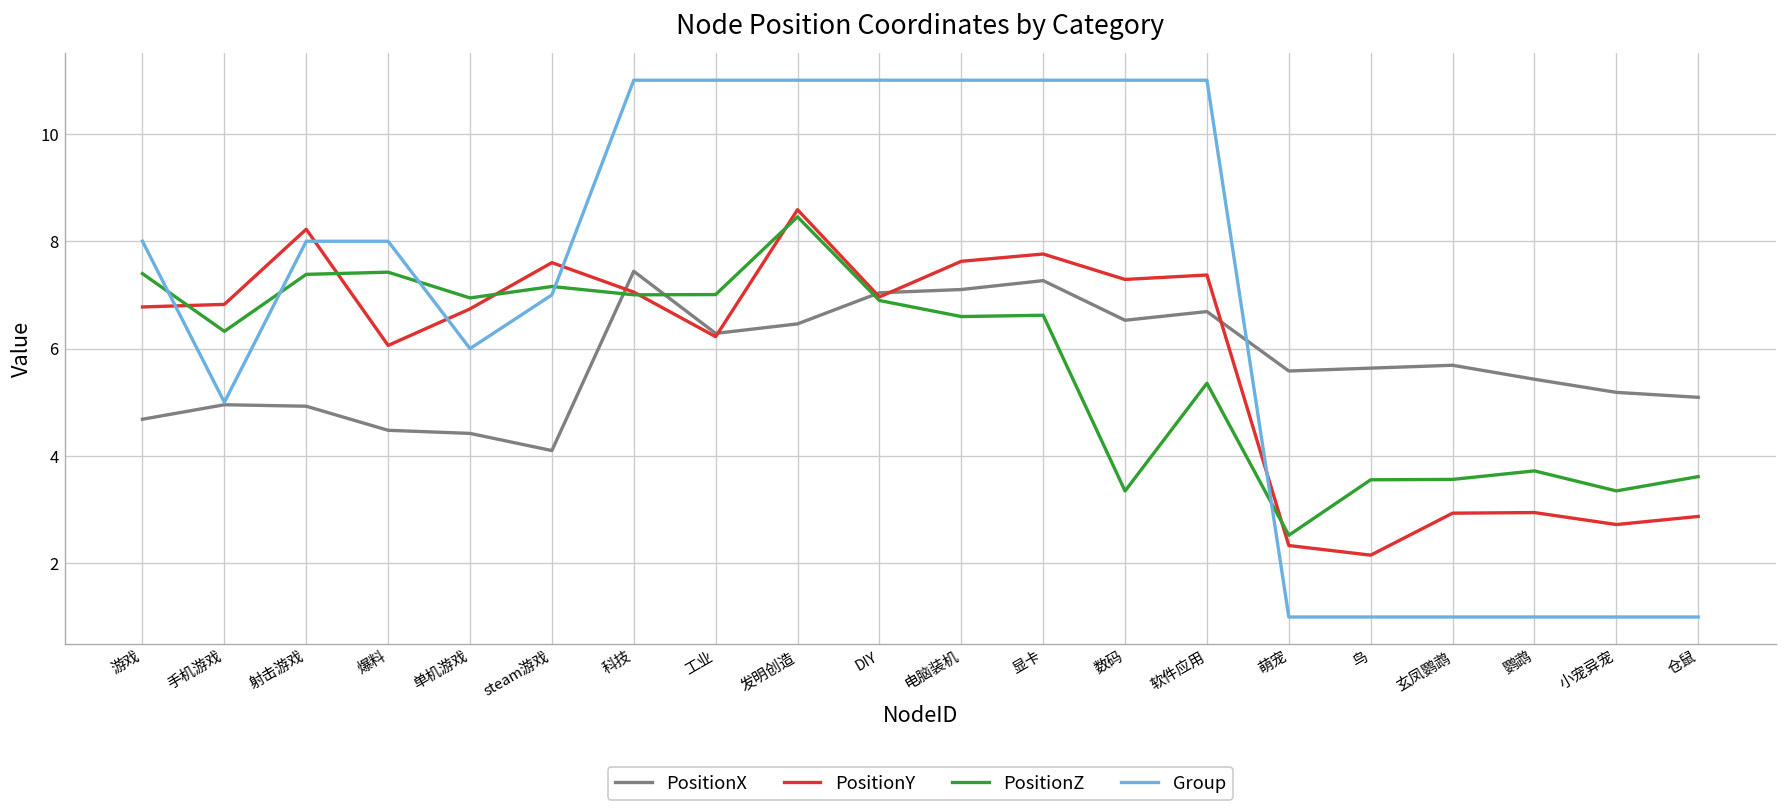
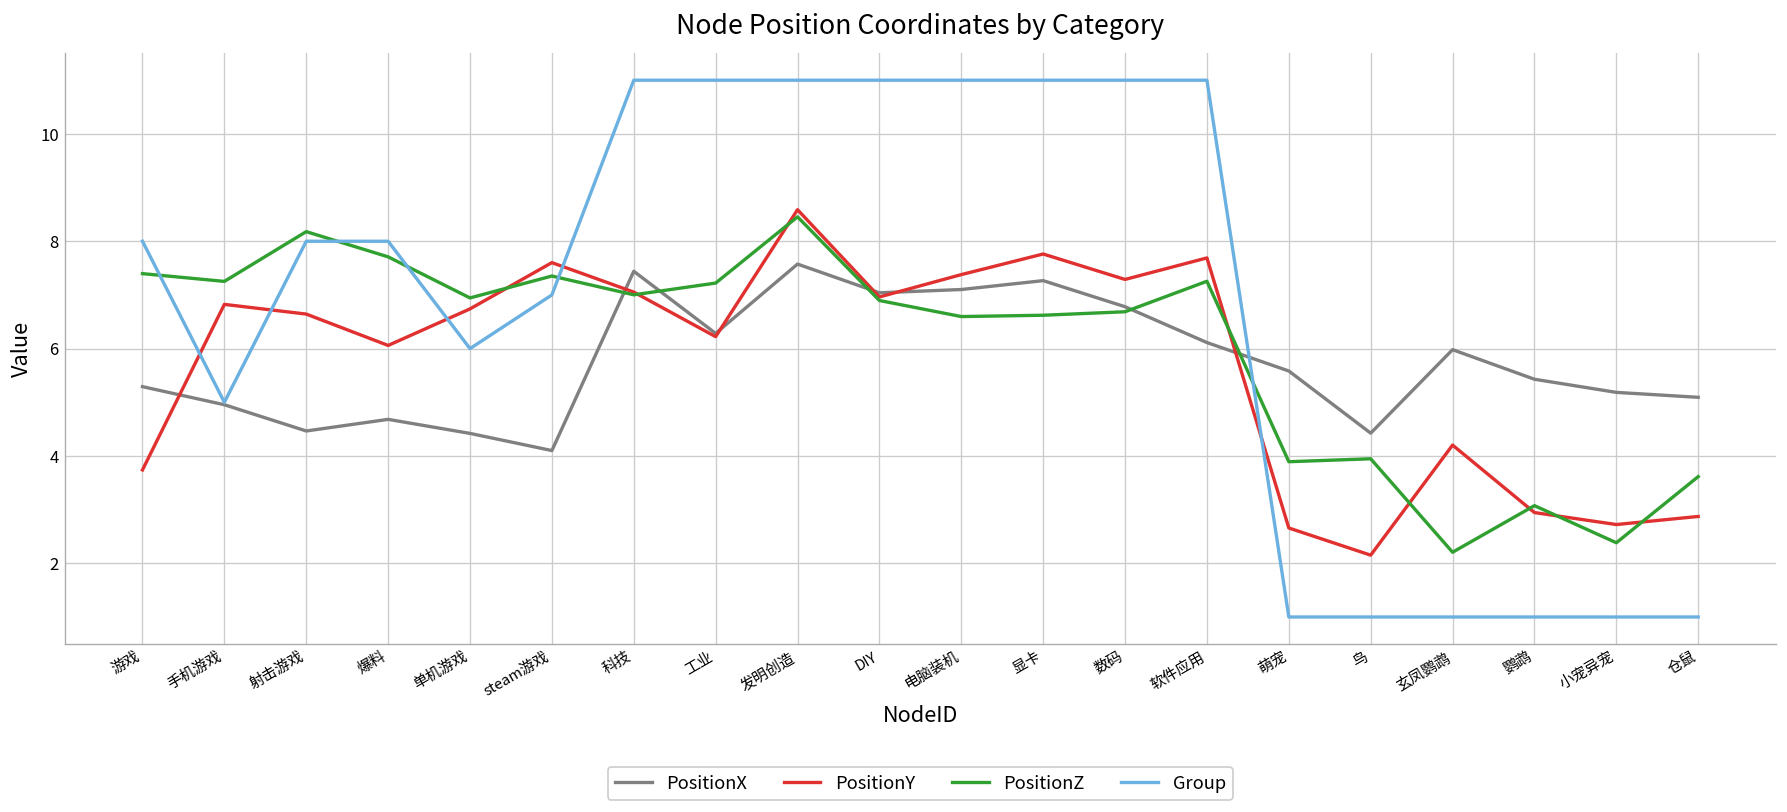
  {
    "PositionX": {
-     "游戏": 4.7,
-     "射击游戏": 4.9,
-     "爆料": 4.5,
+     "游戏": 5.3,
+     "射击游戏": 4.5,
+     "爆料": 4.7,
      "单机游戏": 4.4,
      "steam游戏": 4.1,
      "科技": 7.4,
      "工业": 6.3,
-     "发明创造": 6.5,
+     "发明创造": 7.6,
      "DIY": 7.0,
      "电脑装机": 7.1,
      "显卡": 7.3,
-     "数码": 6.5,
-     "软件应用": 6.7,
+     "数码": 6.8,
+     "软件应用": 6.1,
      "萌宠": 5.6,
-     "鸟": 5.6,
-     "玄凤鹦鹉": 5.7,
+     "鸟": 4.4,
+     "玄凤鹦鹉": 6.0,
      "鹦鹉": 5.4,
      "小宠异宠": 5.2,
      "仓鼠": 5.1
    },
    "PositionY": {
-     "游戏": 6.8,
+     "游戏": 3.7,
      "手机游戏": 6.8,
-     "射击游戏": 8.2,
+     "射击游戏": 6.6,
      "爆料": 6.1,
      "单机游戏": 6.7,
      "steam游戏": 7.6,
      "工业": 6.2,
      "发明创造": 8.6,
      "DIY": 7.0,
-     "电脑装机": 7.6,
+     "电脑装机": 7.4,
      "显卡": 7.8,
      "数码": 7.3,
-     "软件应用": 7.4,
-     "萌宠": 2.3,
+     "软件应用": 7.7,
+     "萌宠": 2.7,
      "鸟": 2.2,
-     "玄凤鹦鹉": 2.9,
+     "玄凤鹦鹉": 4.2,
      "鹦鹉": 2.9,
      "小宠异宠": 2.7,
      "仓鼠": 2.9
    },
    "PositionZ": {
      "游戏": 7.4,
-     "手机游戏": 6.3,
-     "射击游戏": 7.4,
-     "爆料": 7.4,
+     "手机游戏": 7.3,
+     "射击游戏": 8.2,
+     "爆料": 7.7,
      "单机游戏": 6.9,
-     "steam游戏": 7.2,
-     "工业": 7.0,
+     "steam游戏": 7.4,
+     "工业": 7.2,
      "发明创造": 8.5,
      "DIY": 6.9,
      "电脑装机": 6.6,
      "显卡": 6.6,
-     "数码": 3.3,
-     "软件应用": 5.4,
-     "萌宠": 2.5,
-     "鸟": 3.6,
-     "玄凤鹦鹉": 3.6,
-     "鹦鹉": 3.7,
-     "小宠异宠": 3.3,
+     "数码": 6.7,
+     "软件应用": 7.3,
+     "萌宠": 3.9,
+     "鸟": 3.9,
+     "玄凤鹦鹉": 2.2,
+     "鹦鹉": 3.1,
+     "小宠异宠": 2.4,
      "仓鼠": 3.6
    },
    "Group": {
      "游戏": 8.0,
      "射击游戏": 8.0,
      "爆料": 8.0,
      "单机游戏": 6.0,
      "steam游戏": 7.0,
      "科技": 11.0,
      "工业": 11.0,
      "发明创造": 11.0,
      "DIY": 11.0,
      "电脑装机": 11.0,
      "显卡": 11.0,
      "数码": 11.0,
      "软件应用": 11.0,
      "萌宠": 1.0,
      "鸟": 1.0,
      "玄凤鹦鹉": 1.0,
      "鹦鹉": 1.0,
      "小宠异宠": 1.0,
      "仓鼠": 1.0
    }
  }
